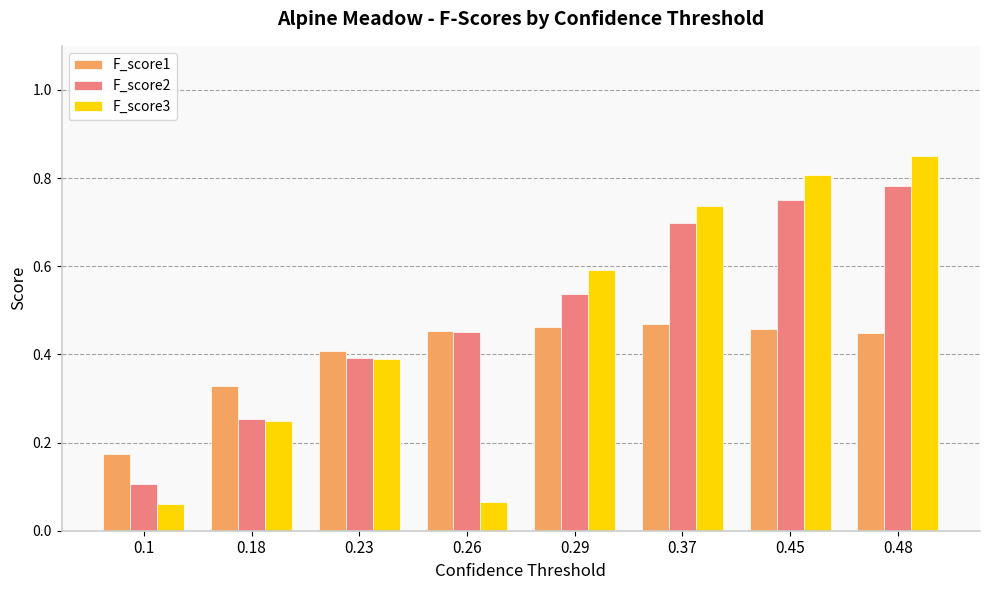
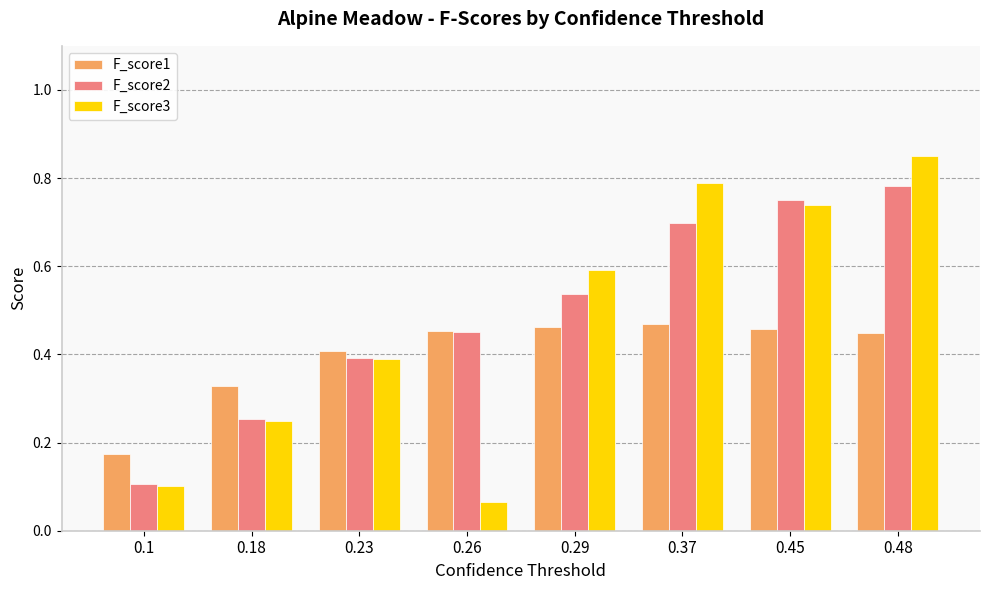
  {
    "F_score3": {
-     "0.1": 0.06,
+     "0.1": 0.10,
      "0.18": 0.25,
      "0.23": 0.39,
      "0.26": 0.07,
      "0.29": 0.59,
-     "0.37": 0.74,
-     "0.45": 0.81,
+     "0.37": 0.79,
+     "0.45": 0.74,
      "0.48": 0.85
    }
  }
